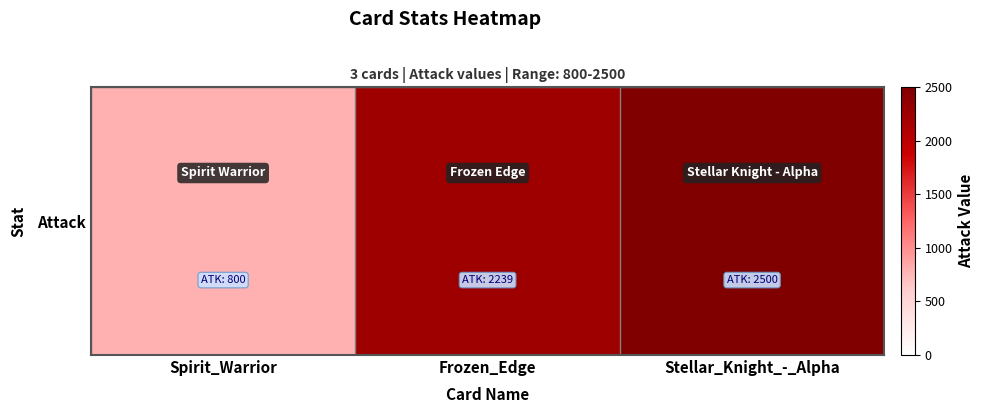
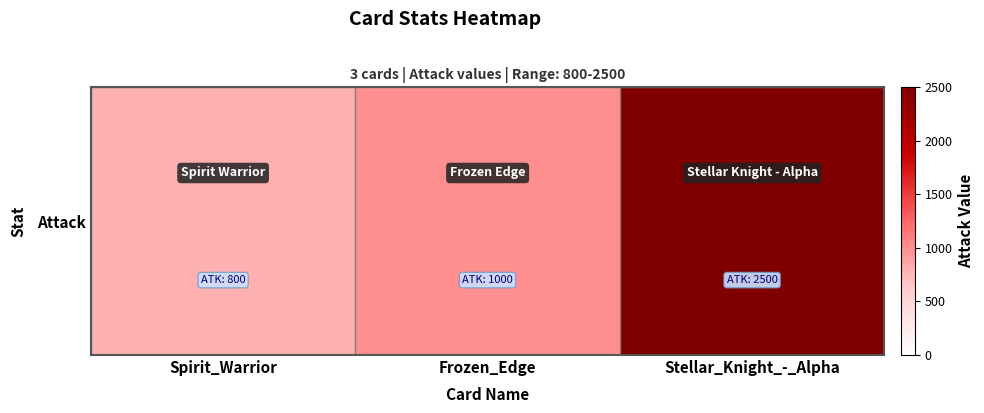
  {
    "Attack": {
-     "Frozen_Edge": 2239
+     "Frozen_Edge": 1000
    }
  }
